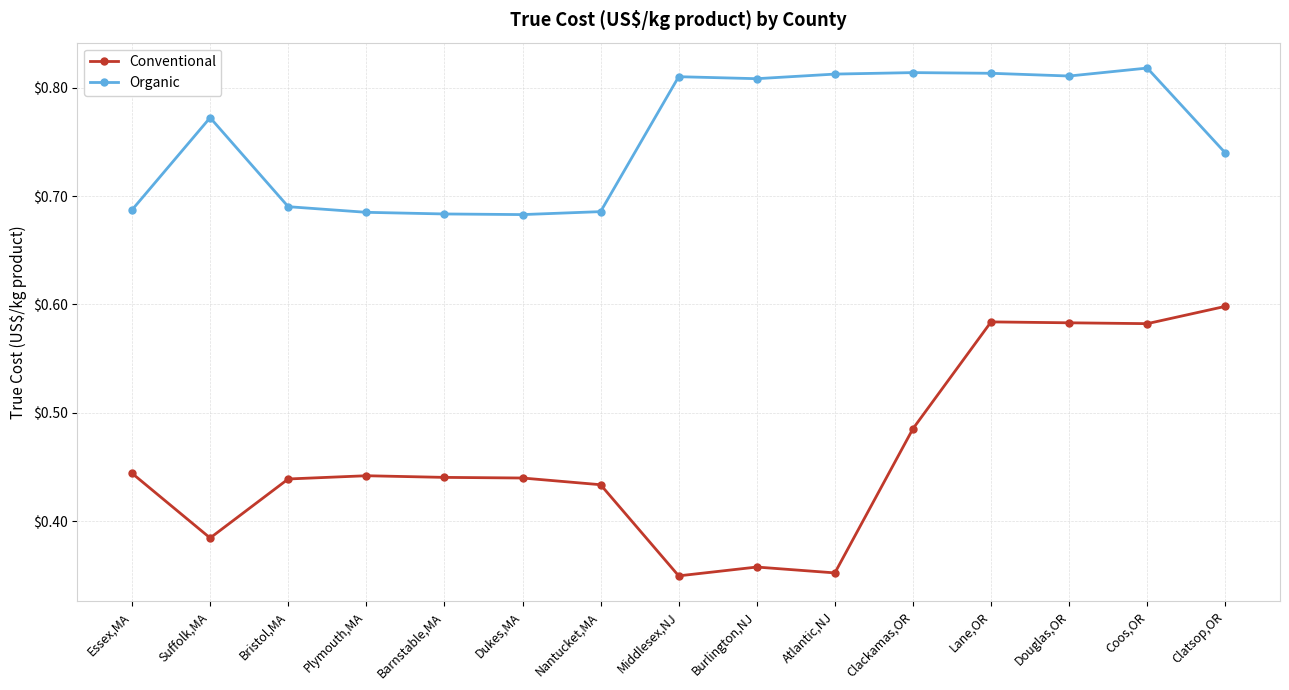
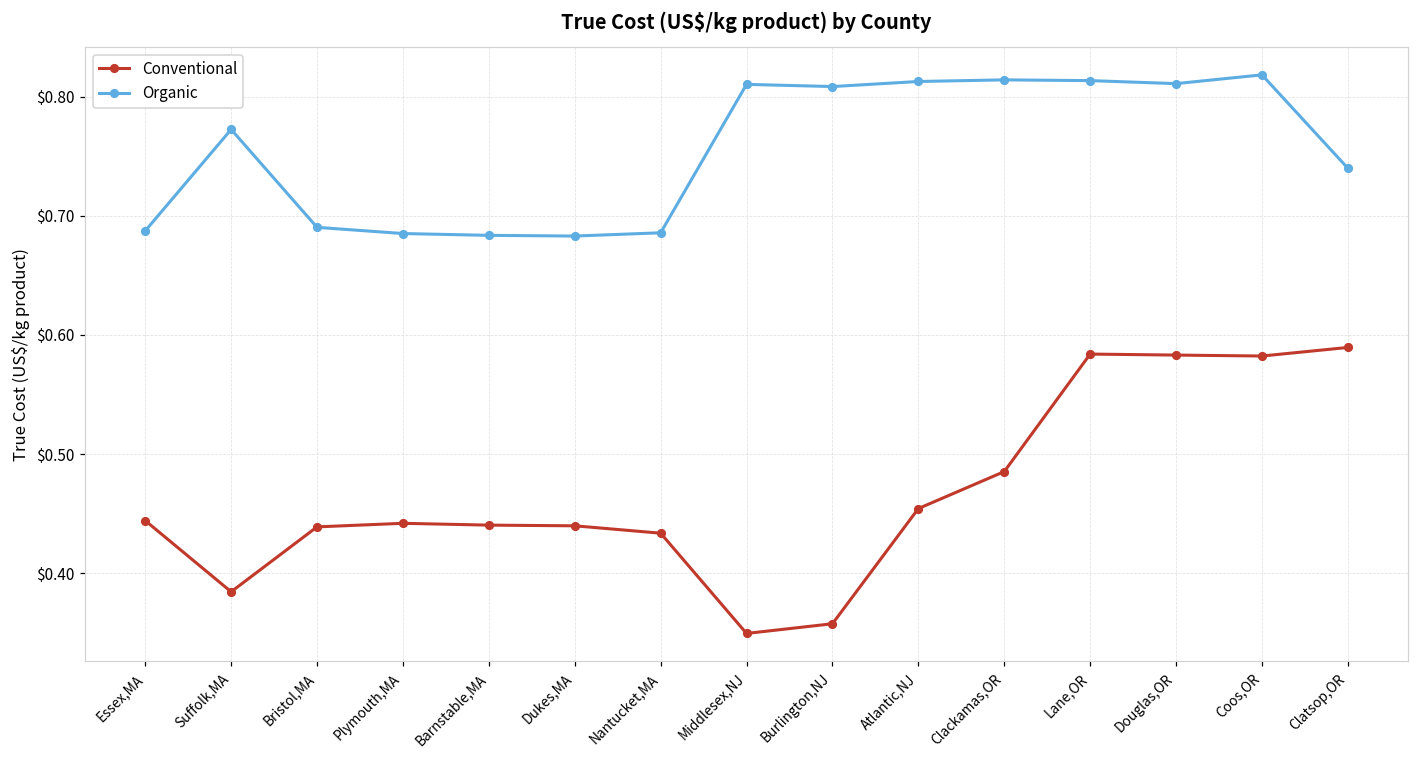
  {
    "Conventional": {
      "Essex,MA": "$0.444",
      "Suffolk,MA": "$0.384",
      "Bristol,MA": "$0.439",
      "Plymouth,MA": "$0.442",
      "Barnstable,MA": "$0.440",
      "Dukes,MA": "$0.440",
      "Nantucket,MA": "$0.434",
      "Middlesex,NJ": "$0.349",
      "Burlington,NJ": "$0.358",
-     "Atlantic,NJ": "$0.352",
+     "Atlantic,NJ": "$0.454",
      "Clackamas,OR": "$0.485",
      "Lane,OR": "$0.584",
      "Douglas,OR": "$0.583",
      "Coos,OR": "$0.582",
-     "Clatsop,OR": "$0.598"
+     "Clatsop,OR": "$0.589"
    },
    "Organic": {
      "Essex,MA": "$0.687",
      "Suffolk,MA": "$0.773",
      "Bristol,MA": "$0.690",
      "Plymouth,MA": "$0.685",
      "Barnstable,MA": "$0.684",
      "Dukes,MA": "$0.683",
      "Nantucket,MA": "$0.686",
      "Middlesex,NJ": "$0.810",
      "Burlington,NJ": "$0.809",
      "Atlantic,NJ": "$0.813",
      "Clackamas,OR": "$0.814",
      "Lane,OR": "$0.813",
      "Douglas,OR": "$0.811",
      "Coos,OR": "$0.818",
      "Clatsop,OR": "$0.740"
    }
  }
